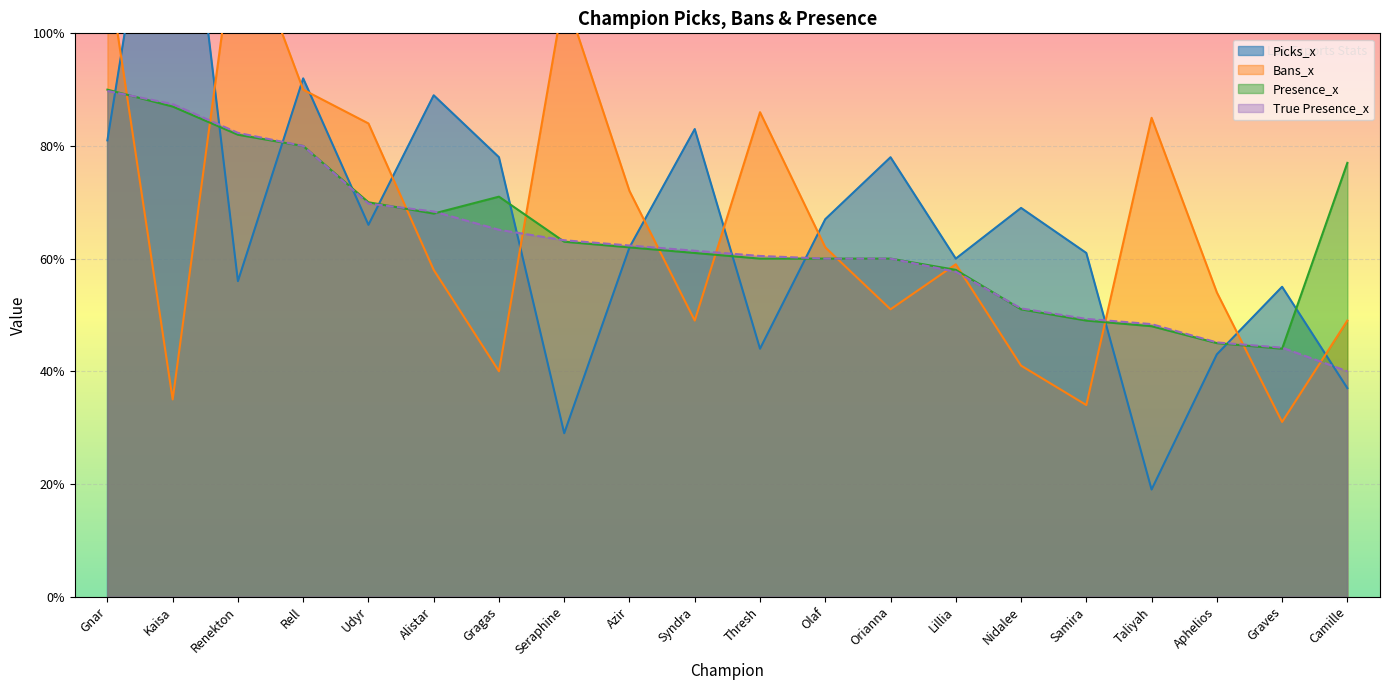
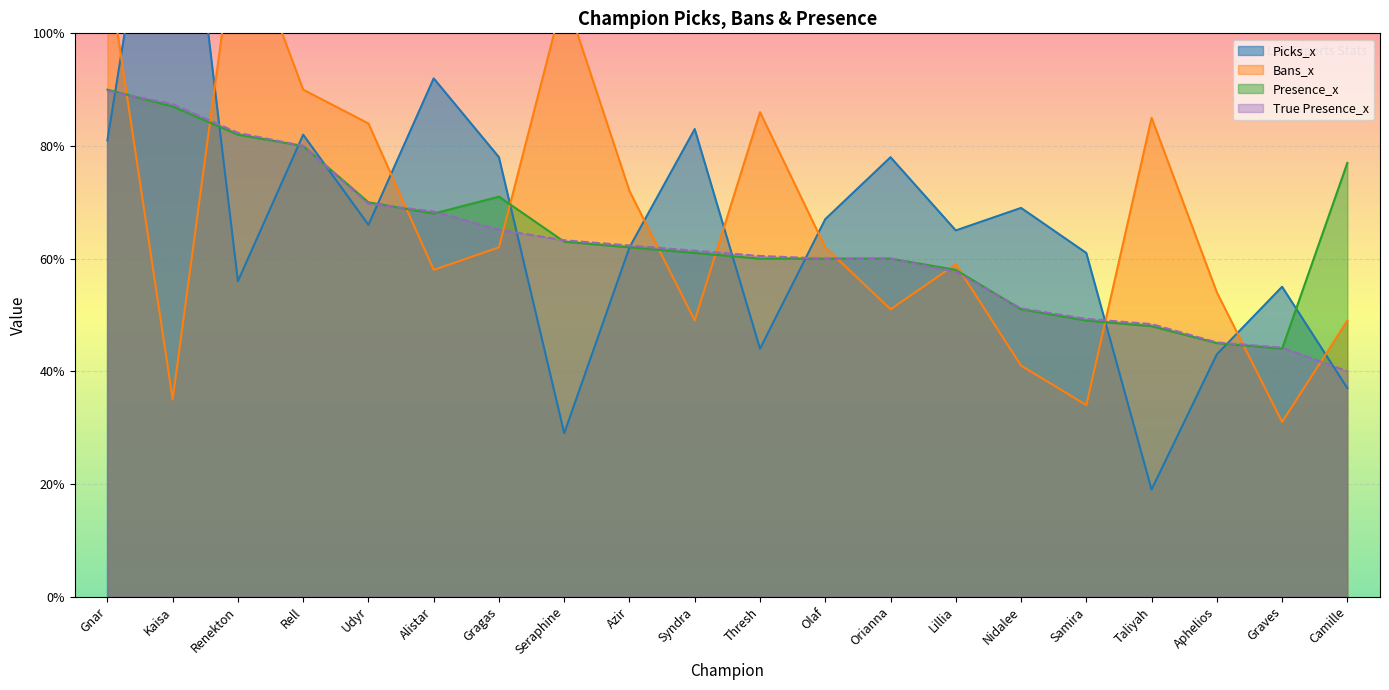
  {
    "Picks_x": {
      "Gnar": "81%",
      "Renekton": "56%",
-     "Rell": "92%",
+     "Rell": "82%",
      "Udyr": "66%",
-     "Alistar": "89%",
+     "Alistar": "92%",
      "Gragas": "78%",
      "Seraphine": "29%",
      "Syndra": "83%",
      "Thresh": "44%",
      "Olaf": "67%",
      "Orianna": "78%",
-     "Lillia": "60%",
+     "Lillia": "65%",
      "Nidalee": "69%",
      "Samira": "61%",
      "Taliyah": "19%",
      "Aphelios": "43%",
      "Graves": "55%",
      "Camille": "37%"
    },
    "Bans_x": {
      "Kaisa": "35%",
      "Rell": "90%",
      "Udyr": "84%",
      "Alistar": "58%",
-     "Gragas": "40%",
+     "Gragas": "62%",
      "Azir": "72%",
      "Syndra": "49%",
      "Thresh": "86%",
      "Olaf": "62%",
      "Orianna": "51%",
      "Lillia": "59%",
      "Nidalee": "41%",
      "Samira": "34%",
      "Taliyah": "85%",
      "Aphelios": "54%",
      "Graves": "31%",
      "Camille": "49%"
    },
    "Presence_x": {
      "Gragas": "71%",
      "Thresh": "60%",
      "Camille": "77%"
    },
    "True Presence_x": {
      "Gragas": "65%",
      "Thresh": "60%",
      "Camille": "40%"
    }
  }
